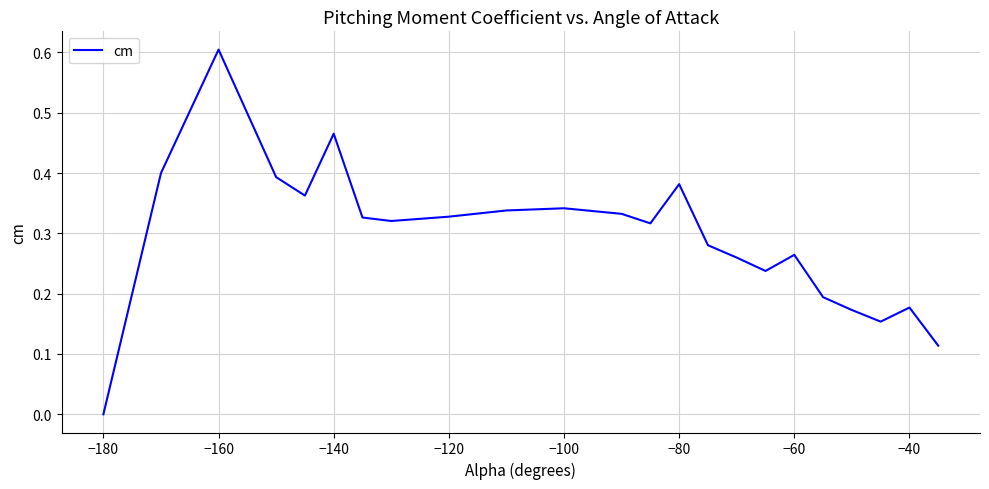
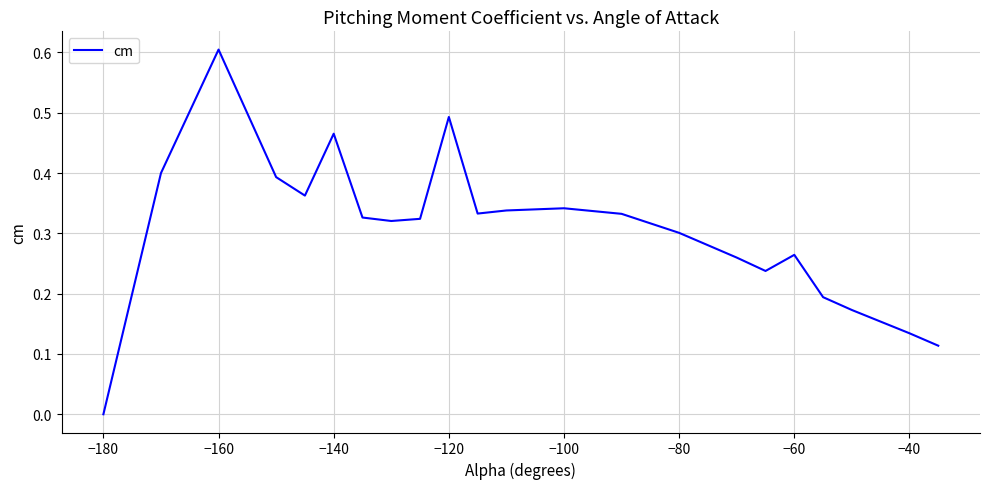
  {
    "−180": 0.00,
    "−160": 0.60,
    "−140": 0.47,
-   "−120": 0.33,
+   "−120": 0.49,
    "−100": 0.34,
-   "−80": 0.38,
+   "−80": 0.30,
    "−60": 0.26,
-   "−40": 0.18
+   "−40": 0.13
  }
